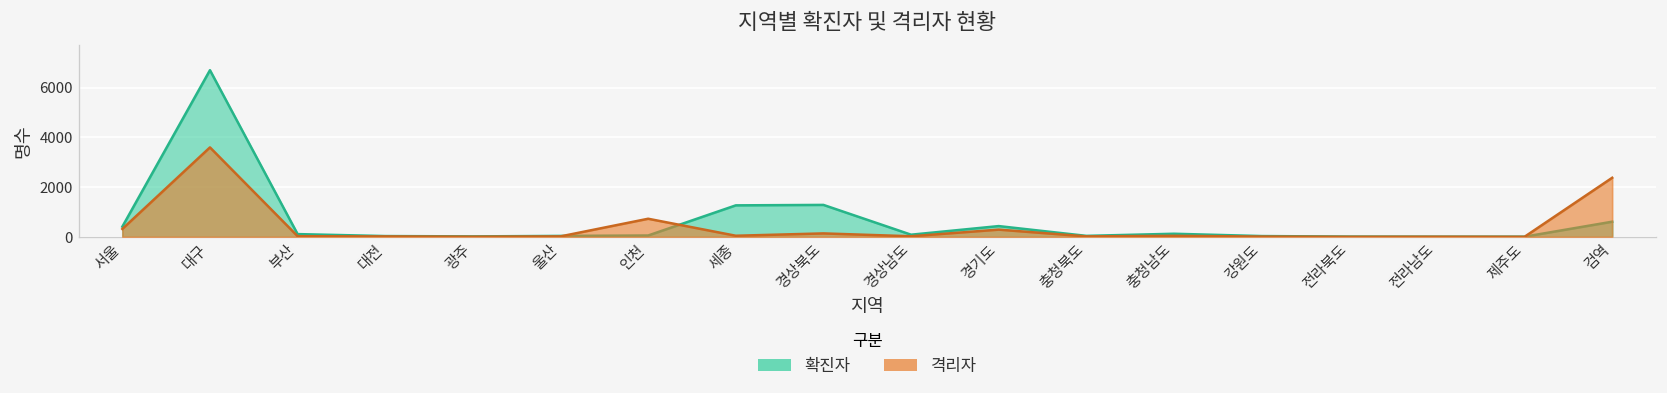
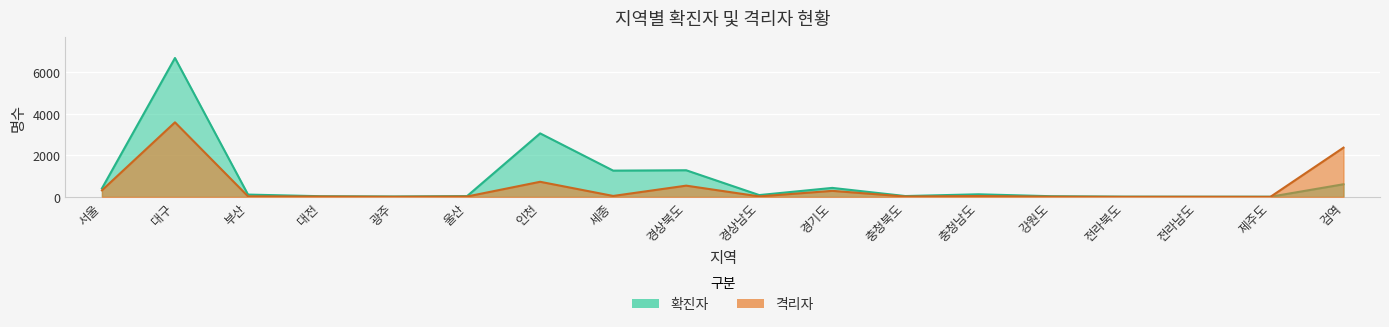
  {
    "확진자": {
      "대구": 6700,
-     "인천": 100,
+     "인천": 3100,
      "세종": 1300,
      "경상북도": 1300,
      "경기도": 400,
      "검역": 600
    },
    "격리자": {
      "대구": 3600,
      "인천": 700,
      "세종": 0,
-     "경상북도": 100,
+     "경상북도": 500,
      "경기도": 300,
      "검역": 2400
    }
  }
